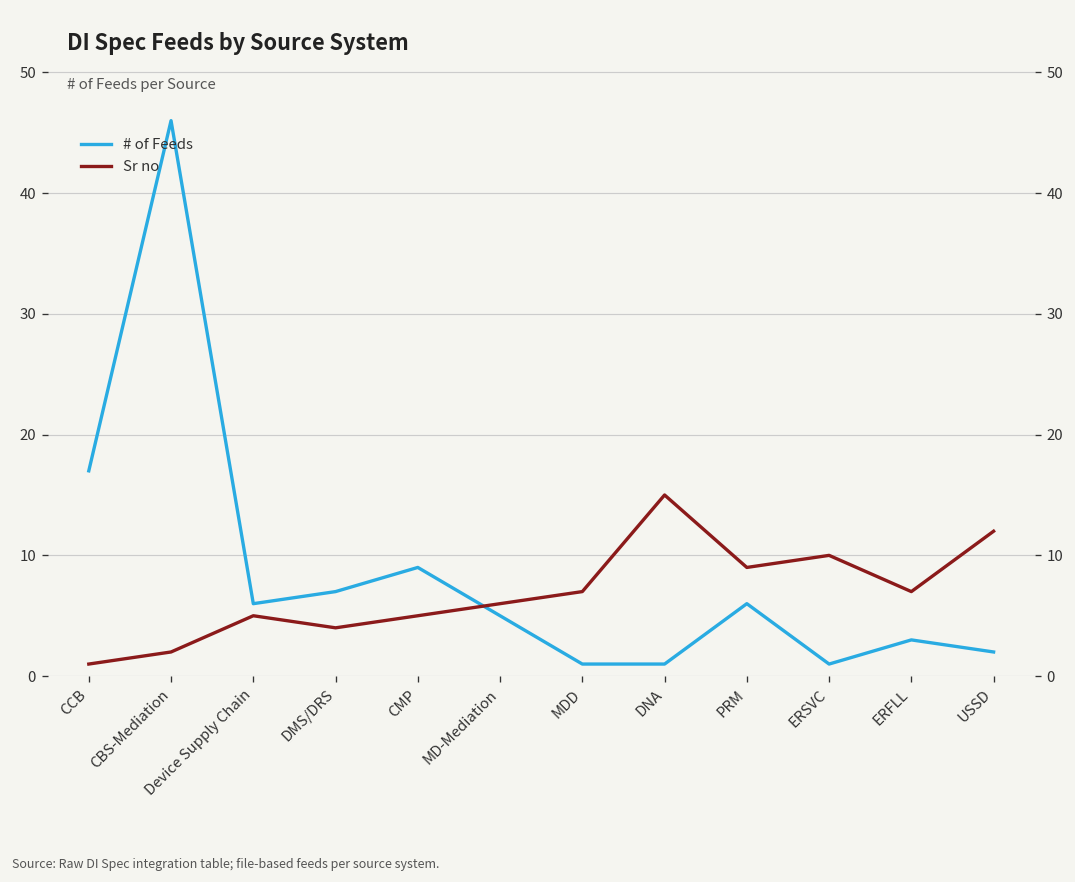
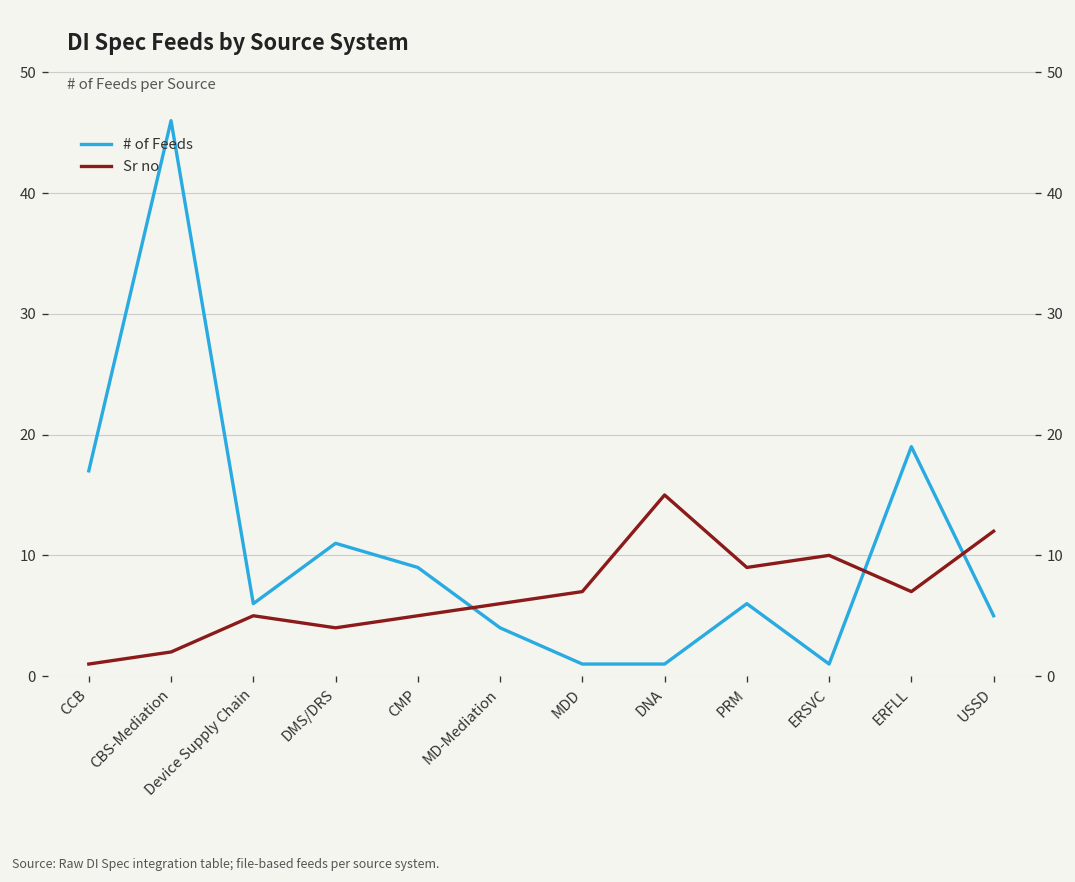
  {
    "# of Feeds": {
      "CCB": 17,
      "CBS-Mediation": 46,
      "Device Supply Chain": 6,
-     "DMS/DRS": 7,
+     "DMS/DRS": 11,
      "CMP": 9,
-     "MD-Mediation": 5,
+     "MD-Mediation": 4,
      "MDD": 1,
      "DNA": 1,
      "PRM": 6,
      "ERSVC": 1,
-     "ERFLL": 3,
-     "USSD": 2
+     "ERFLL": 19,
+     "USSD": 5
    },
    "Sr no": {
      "CCB": 1,
      "CBS-Mediation": 2,
      "Device Supply Chain": 5,
      "DMS/DRS": 4,
      "CMP": 5,
      "MD-Mediation": 6,
      "MDD": 7,
      "DNA": 15,
      "PRM": 9,
      "ERSVC": 10,
      "ERFLL": 7,
      "USSD": 12
    }
  }
